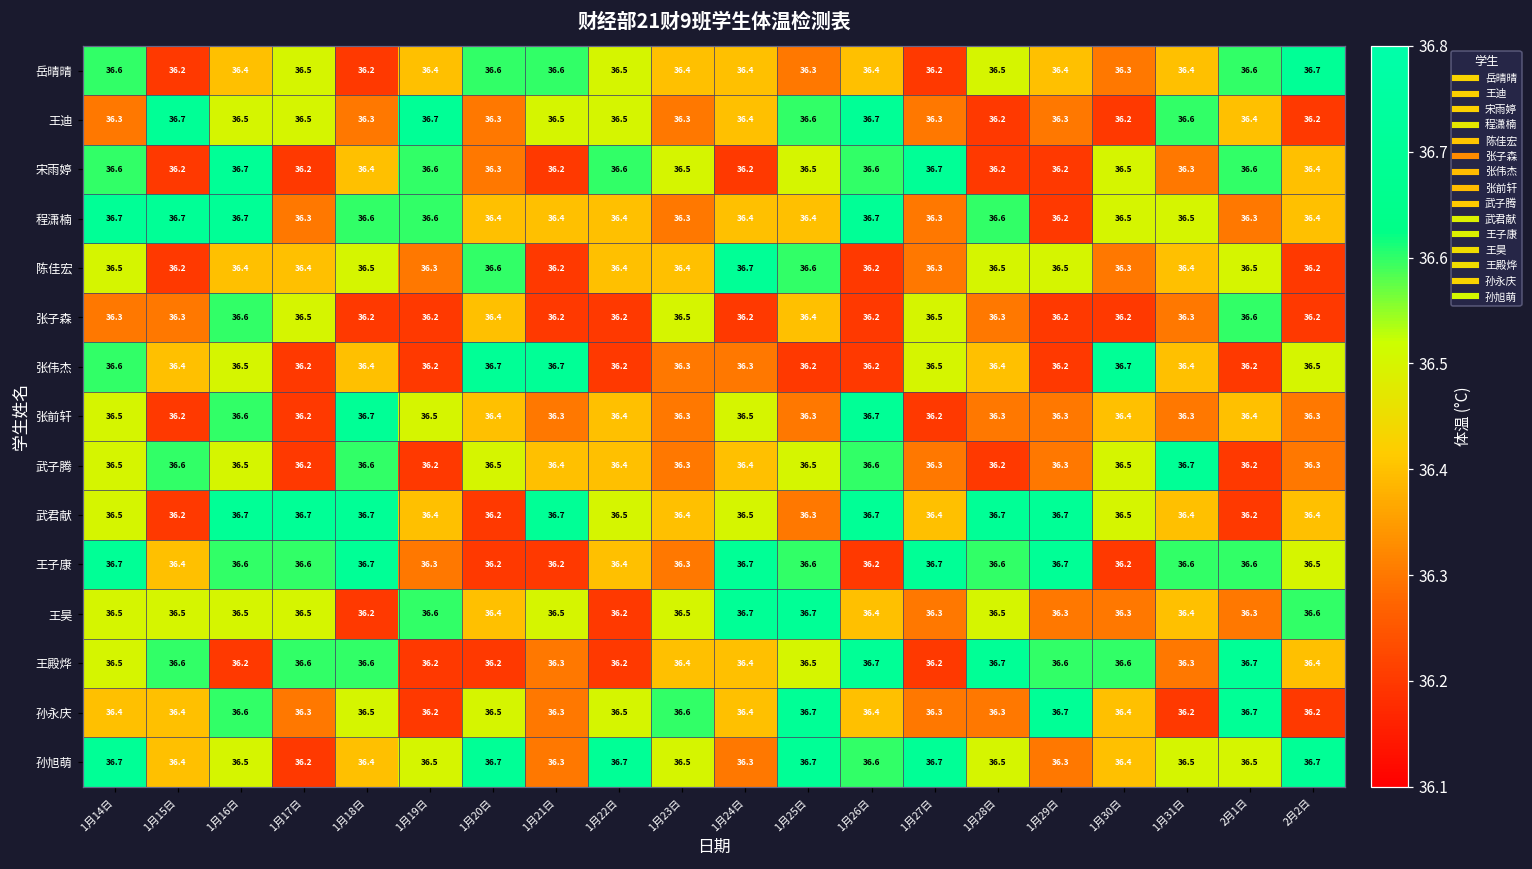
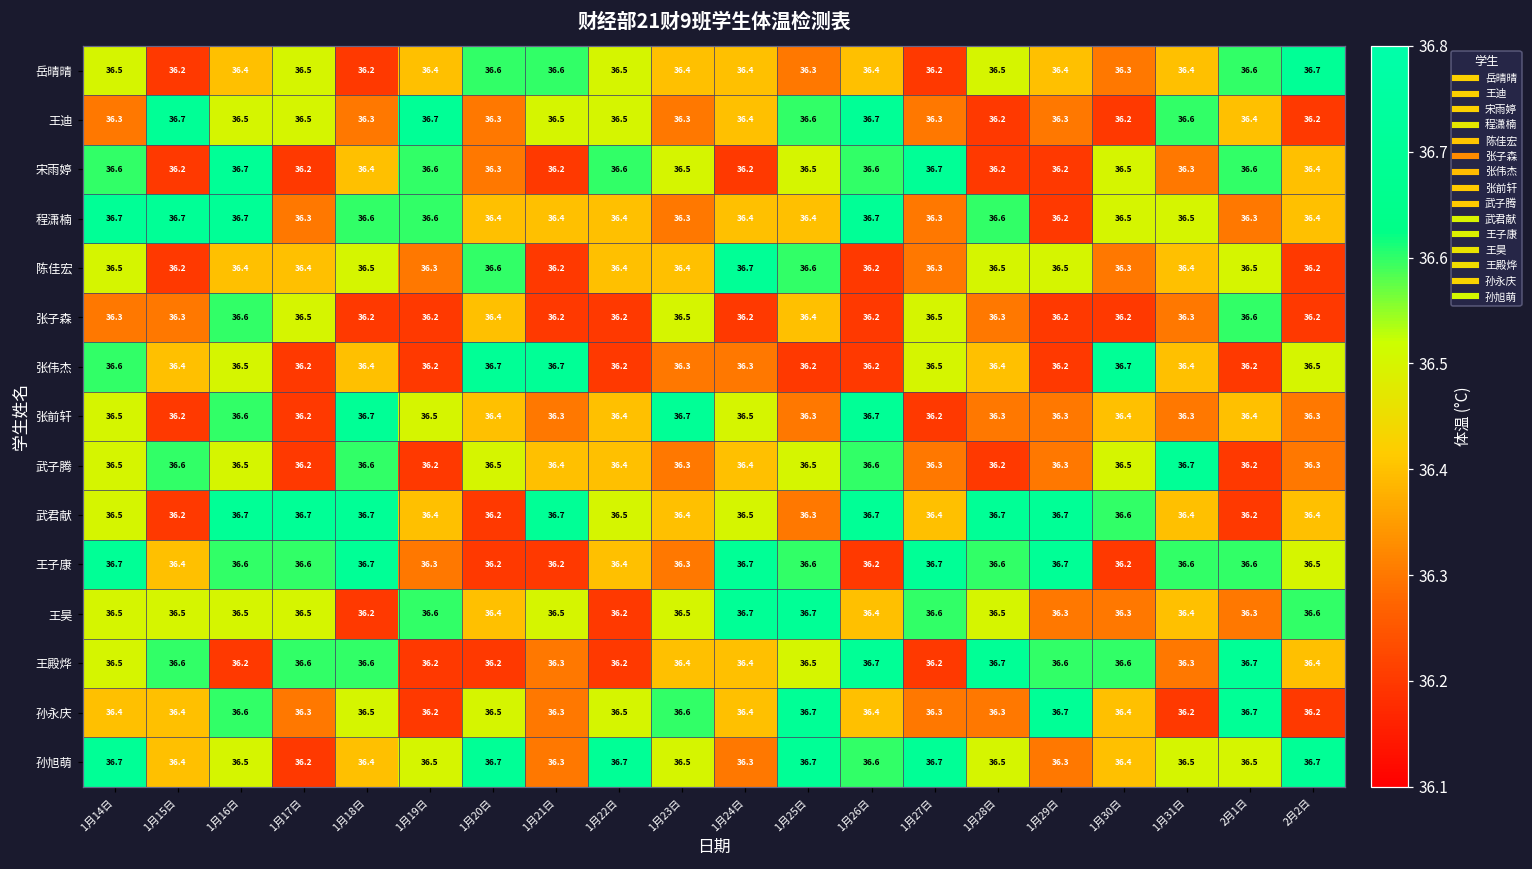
  {
    "岳晴晴": {
-     "1月14日": 36.6,
+     "1月14日": 36.5,
      "1月15日": 36.2,
      "1月16日": 36.4,
      "1月17日": 36.5,
      "1月18日": 36.2,
      "1月19日": 36.4,
      "1月20日": 36.6,
      "1月21日": 36.6,
      "1月22日": 36.5,
      "1月23日": 36.4,
      "1月24日": 36.4,
      "1月25日": 36.3,
      "1月26日": 36.4,
      "1月27日": 36.2,
      "1月28日": 36.5,
      "1月29日": 36.4,
      "1月30日": 36.3,
      "1月31日": 36.4,
      "2月1日": 36.6,
      "2月2日": 36.7
    },
    "张前轩": {
      "1月14日": 36.5,
      "1月15日": 36.2,
      "1月16日": 36.6,
      "1月17日": 36.2,
      "1月18日": 36.7,
      "1月19日": 36.5,
      "1月20日": 36.4,
      "1月21日": 36.3,
      "1月22日": 36.4,
-     "1月23日": 36.3,
+     "1月23日": 36.7,
      "1月24日": 36.5,
      "1月25日": 36.3,
      "1月26日": 36.7,
      "1月27日": 36.2,
      "1月28日": 36.3,
      "1月29日": 36.3,
      "1月30日": 36.4,
      "1月31日": 36.3,
      "2月1日": 36.4,
      "2月2日": 36.3
    },
    "武君献": {
      "1月14日": 36.5,
      "1月15日": 36.2,
      "1月16日": 36.7,
      "1月17日": 36.7,
      "1月18日": 36.7,
      "1月19日": 36.4,
      "1月20日": 36.2,
      "1月21日": 36.7,
      "1月22日": 36.5,
      "1月23日": 36.4,
      "1月24日": 36.5,
      "1月25日": 36.3,
      "1月26日": 36.7,
      "1月27日": 36.4,
      "1月28日": 36.7,
      "1月29日": 36.7,
-     "1月30日": 36.5,
+     "1月30日": 36.6,
      "1月31日": 36.4,
      "2月1日": 36.2,
      "2月2日": 36.4
    },
    "王昊": {
      "1月14日": 36.5,
      "1月15日": 36.5,
      "1月16日": 36.5,
      "1月17日": 36.5,
      "1月18日": 36.2,
      "1月19日": 36.6,
      "1月20日": 36.4,
      "1月21日": 36.5,
      "1月22日": 36.2,
      "1月23日": 36.5,
      "1月24日": 36.7,
      "1月25日": 36.7,
      "1月26日": 36.4,
-     "1月27日": 36.3,
+     "1月27日": 36.6,
      "1月28日": 36.5,
      "1月29日": 36.3,
      "1月30日": 36.3,
      "1月31日": 36.4,
      "2月1日": 36.3,
      "2月2日": 36.6
    }
  }
